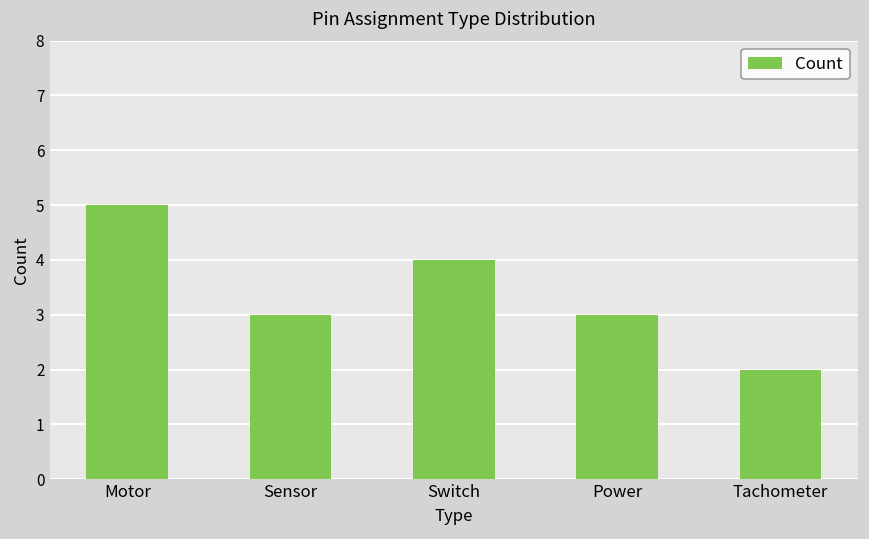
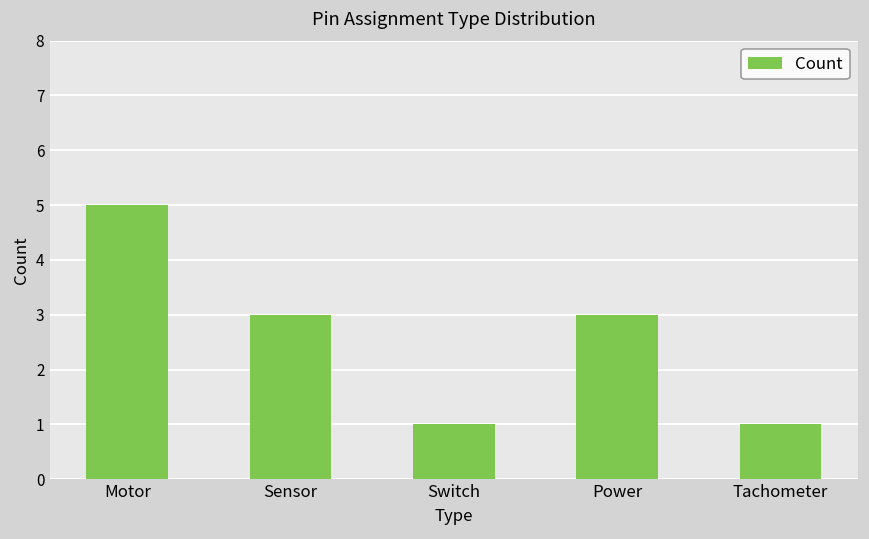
  {
    "Motor": 5,
    "Sensor": 3,
-   "Switch": 4,
+   "Switch": 1,
    "Power": 3,
-   "Tachometer": 2
+   "Tachometer": 1
  }
